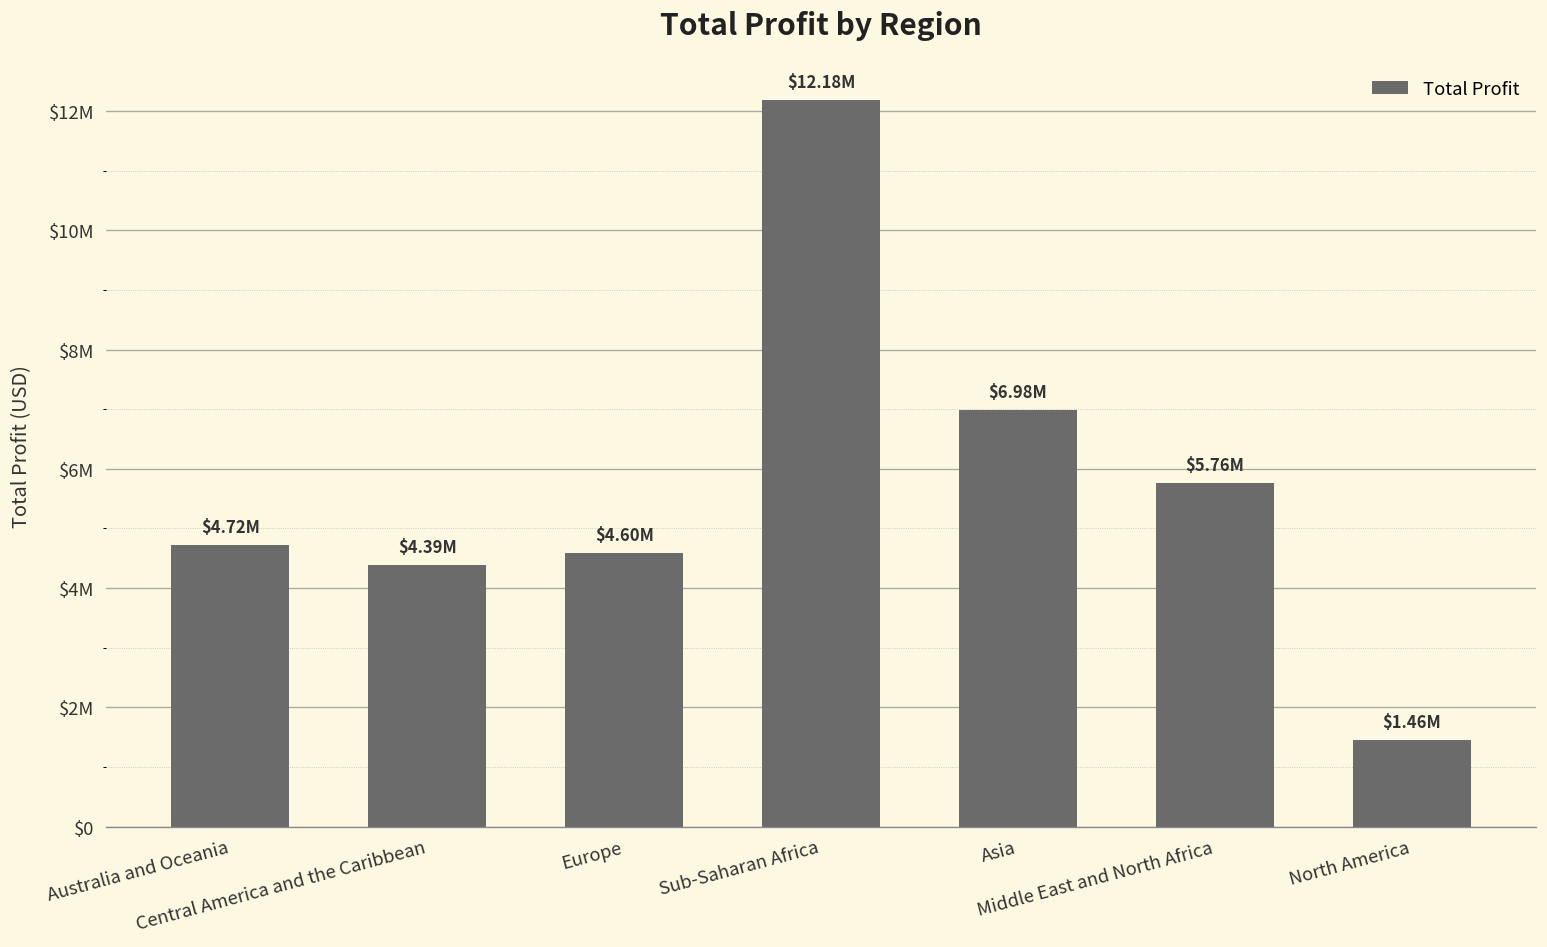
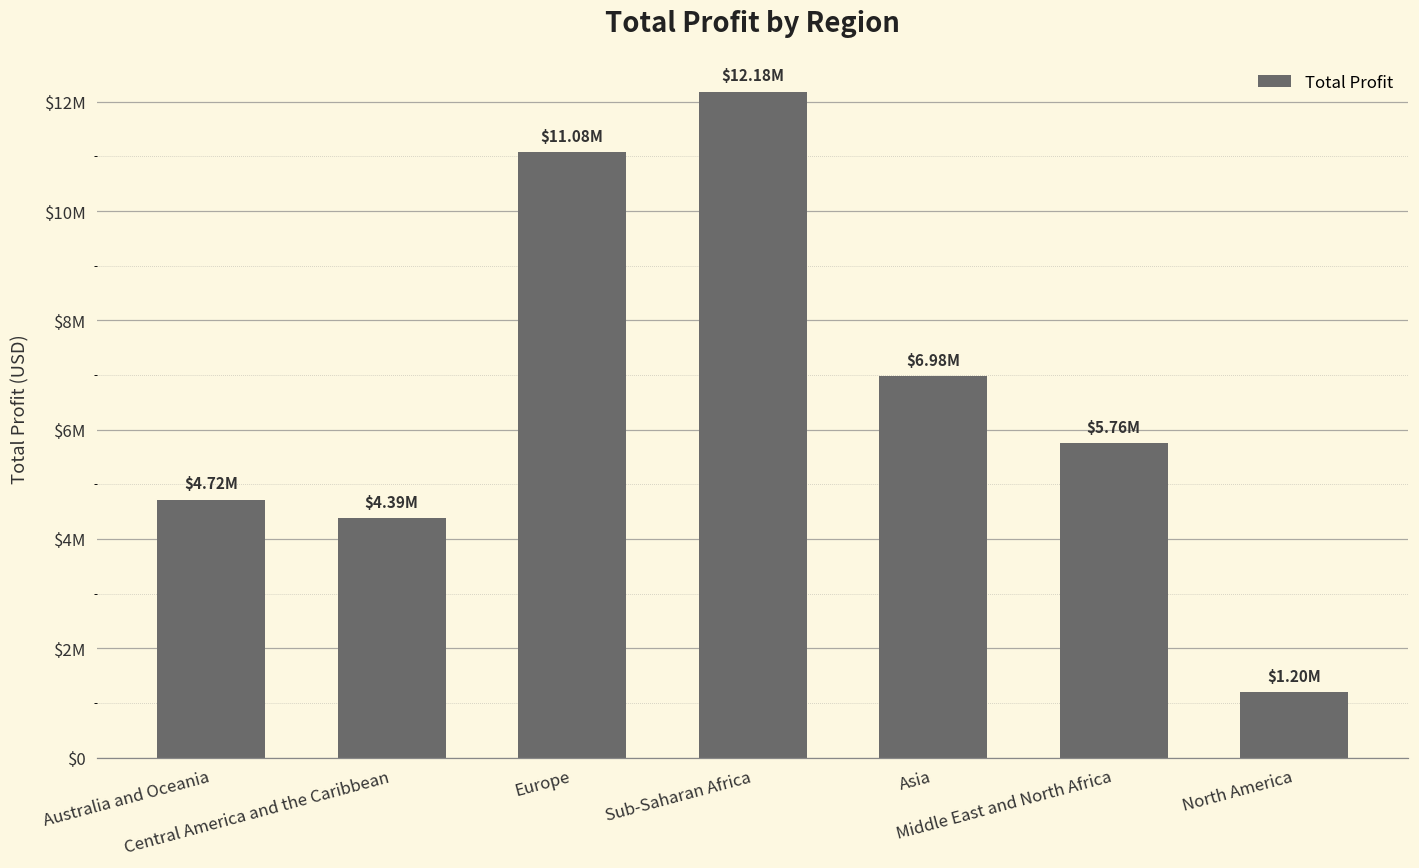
  {
    "Australia and Oceania": "$4.72M",
    "Central America and the Caribbean": "$4.39M",
-   "Europe": "$4.60M",
+   "Europe": "$11.08M",
    "Sub-Saharan Africa": "$12.18M",
    "Asia": "$6.98M",
    "Middle East and North Africa": "$5.76M",
-   "North America": "$1.46M"
+   "North America": "$1.20M"
  }
